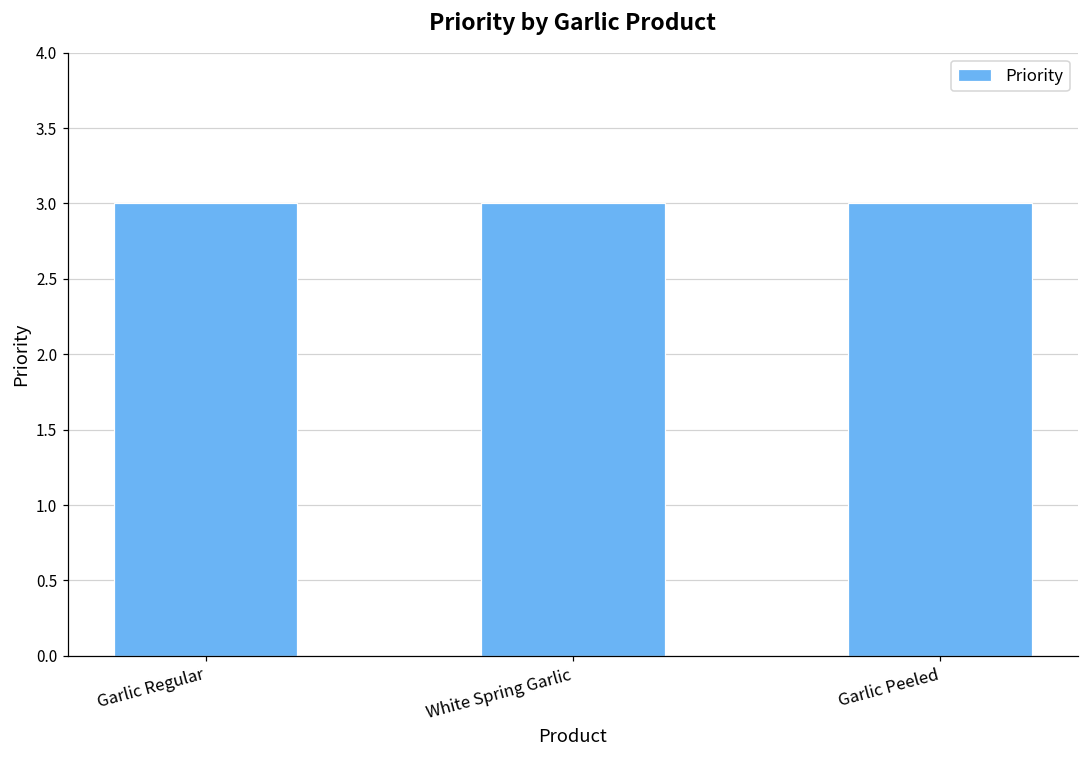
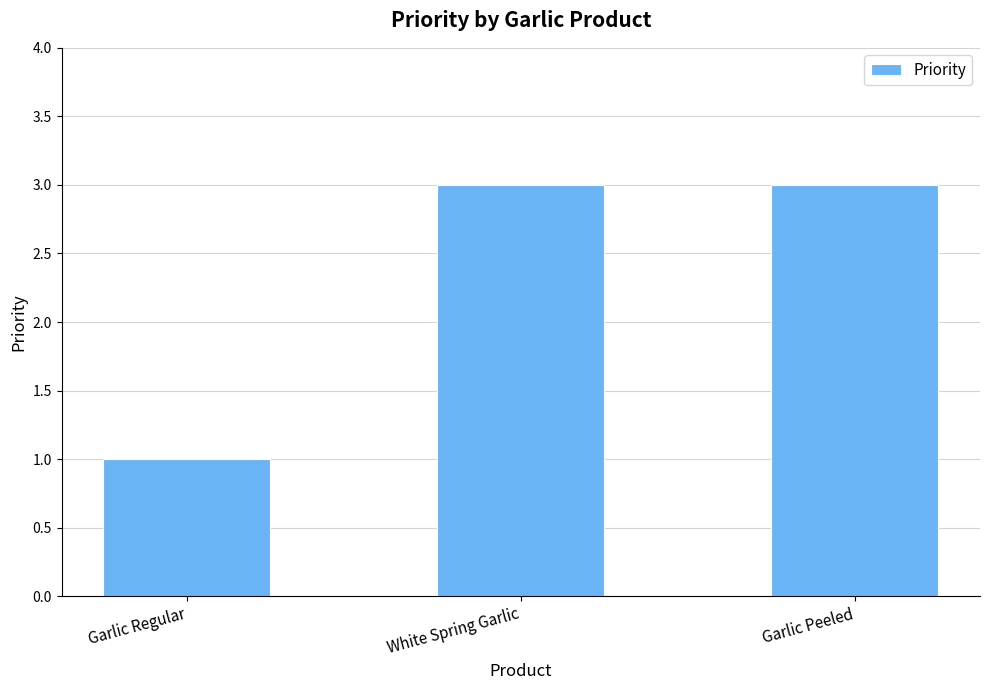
  {
-   "Garlic Regular": 3,
+   "Garlic Regular": 1,
    "White Spring Garlic": 3,
    "Garlic Peeled": 3
  }
